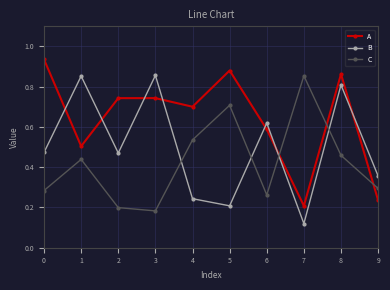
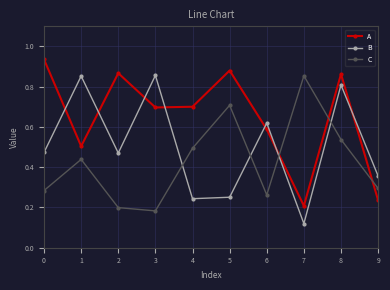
  {
    "A": {
      "0": 0.94,
      "1": 0.50,
-     "2": 0.74,
-     "3": 0.74,
+     "2": 0.87,
+     "3": 0.70,
      "4": 0.70,
      "5": 0.88,
      "6": 0.59,
      "7": 0.21,
      "8": 0.86,
      "9": 0.24
    },
    "B": {
      "0": 0.47,
      "1": 0.85,
      "2": 0.47,
      "3": 0.86,
      "4": 0.24,
-     "5": 0.21,
+     "5": 0.25,
      "6": 0.62,
      "7": 0.12,
      "8": 0.81,
      "9": 0.36
    },
    "C": {
      "0": 0.28,
      "1": 0.44,
      "2": 0.20,
      "3": 0.18,
-     "4": 0.54,
+     "4": 0.49,
      "5": 0.71,
      "6": 0.26,
      "7": 0.85,
-     "8": 0.46,
+     "8": 0.54,
      "9": 0.29
    }
  }
